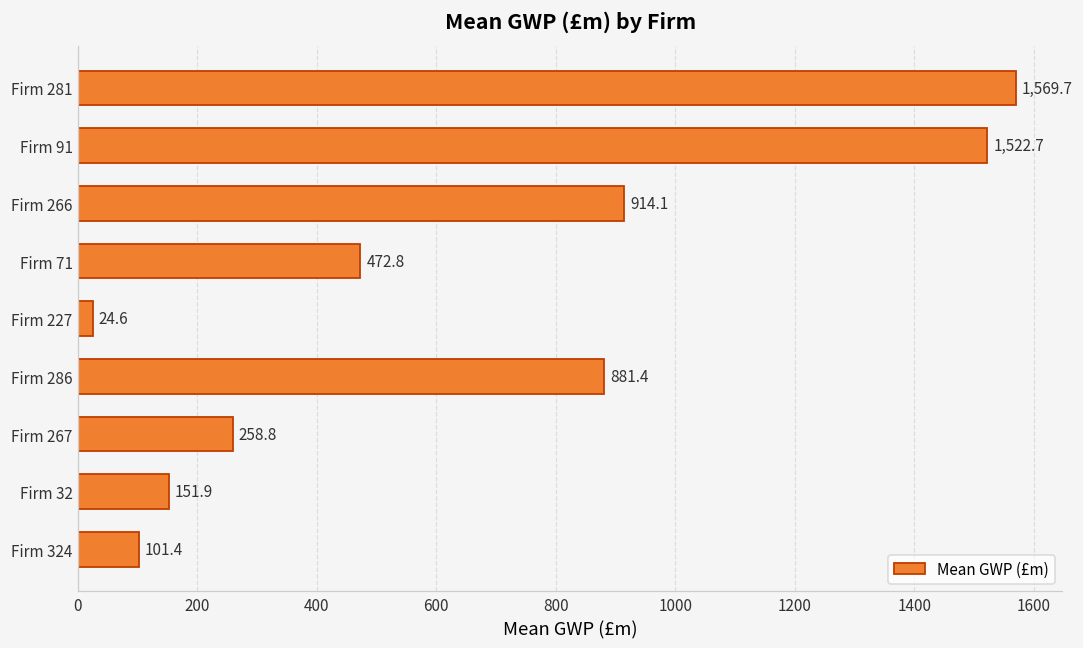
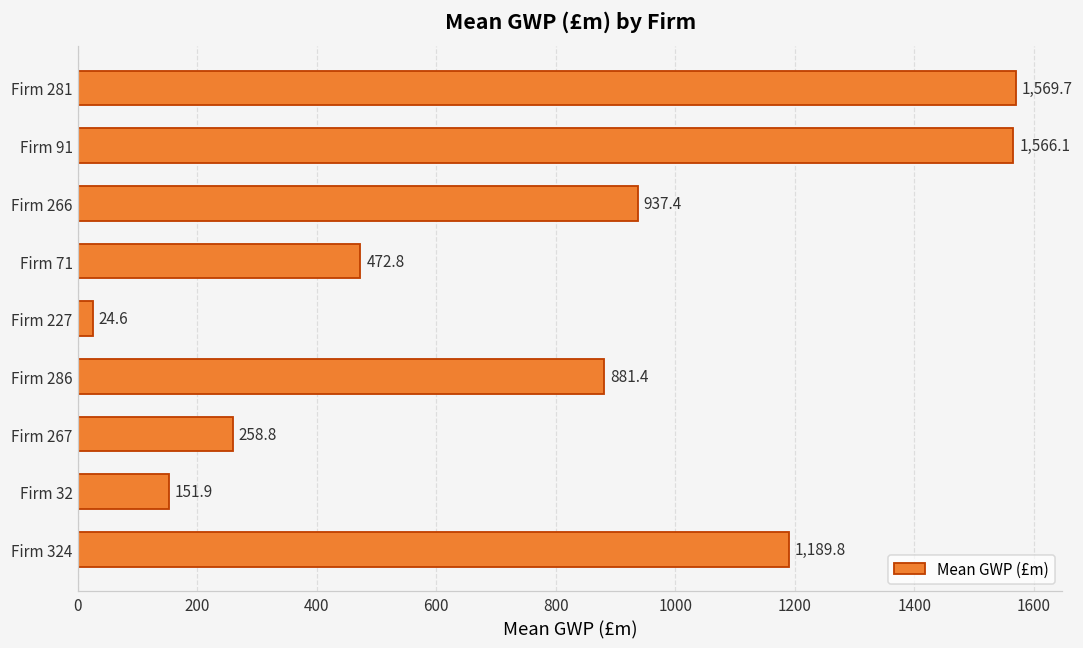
  {
    "Firm 281": "1,569.7",
-   "Firm 91": "1,522.7",
-   "Firm 266": "914.1",
+   "Firm 91": "1,566.1",
+   "Firm 266": "937.4",
    "Firm 71": "472.8",
    "Firm 227": "24.6",
    "Firm 286": "881.4",
    "Firm 267": "258.8",
    "Firm 32": "151.9",
-   "Firm 324": "101.4"
+   "Firm 324": "1,189.8"
  }
